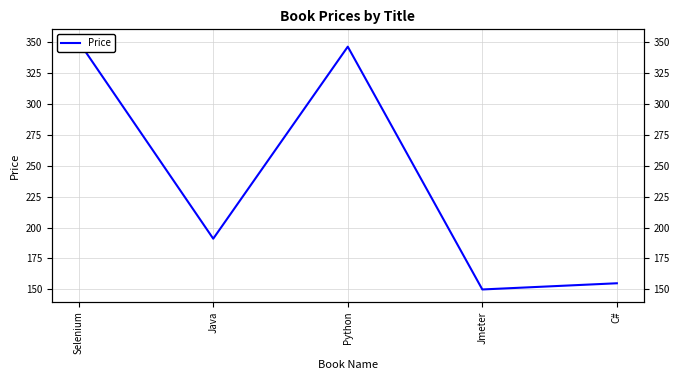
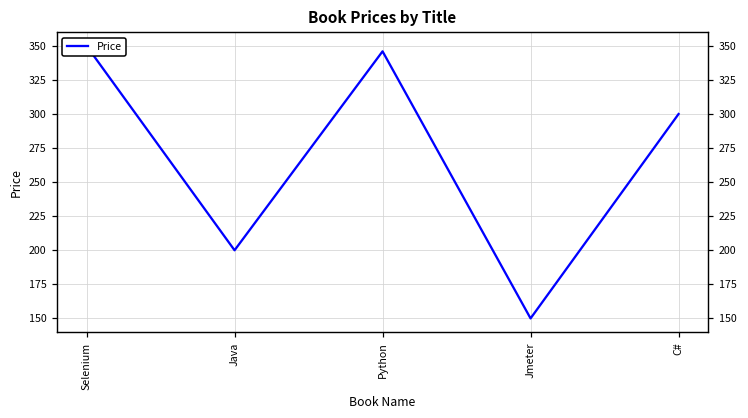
  {
-   "Java": 191,
+   "Java": 200,
    "Python": 346,
    "Jmeter": 150,
-   "C#": 155
+   "C#": 300
  }
